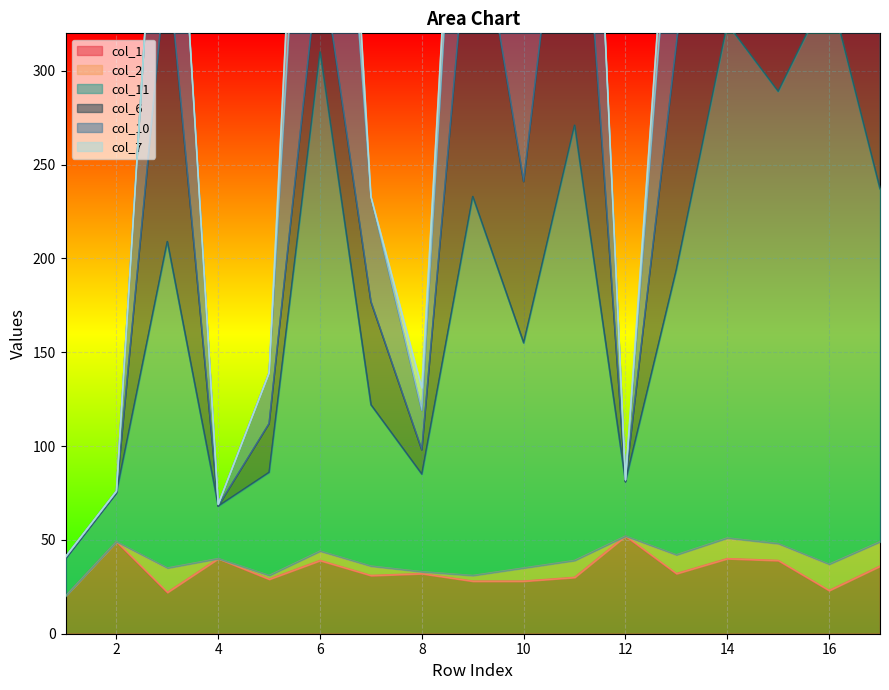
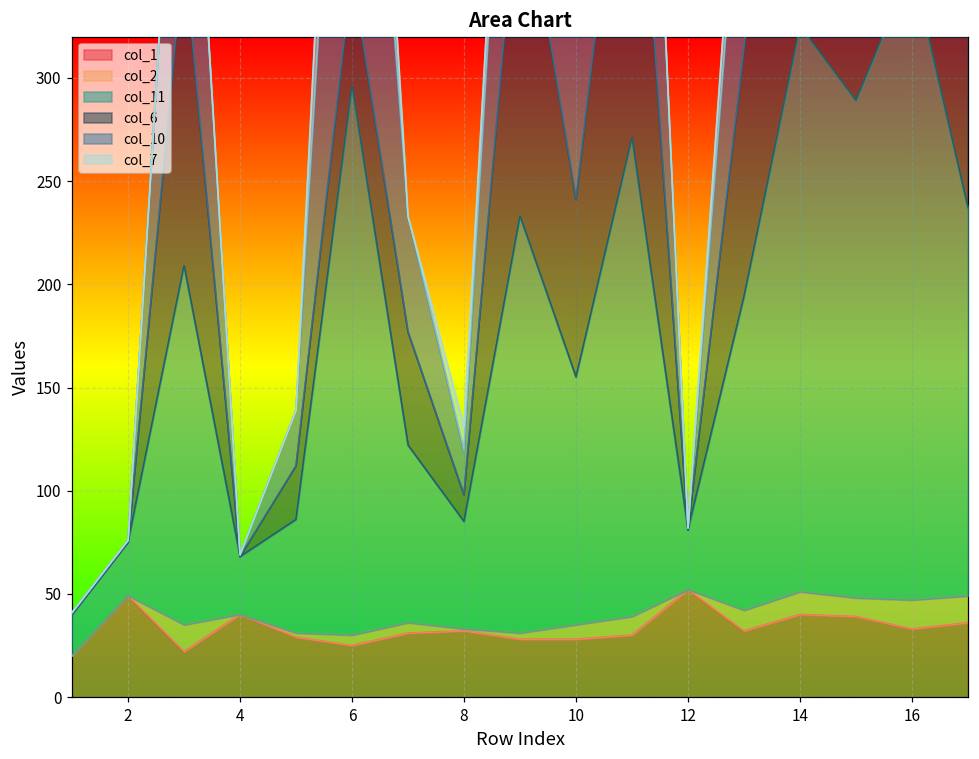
  {
    "col_1": {
-     "6": 39,
+     "6": 25,
      "10": 28,
      "14": 40,
-     "16": 23
+     "16": 33
    },
    "col_2": {
      "6": 5,
      "10": 7,
      "14": 11,
      "16": 14
    },
    "col_6": {
      "8": 13,
      "10": 86
    },
    "col_7": {
      "8": 12
    }
  }
